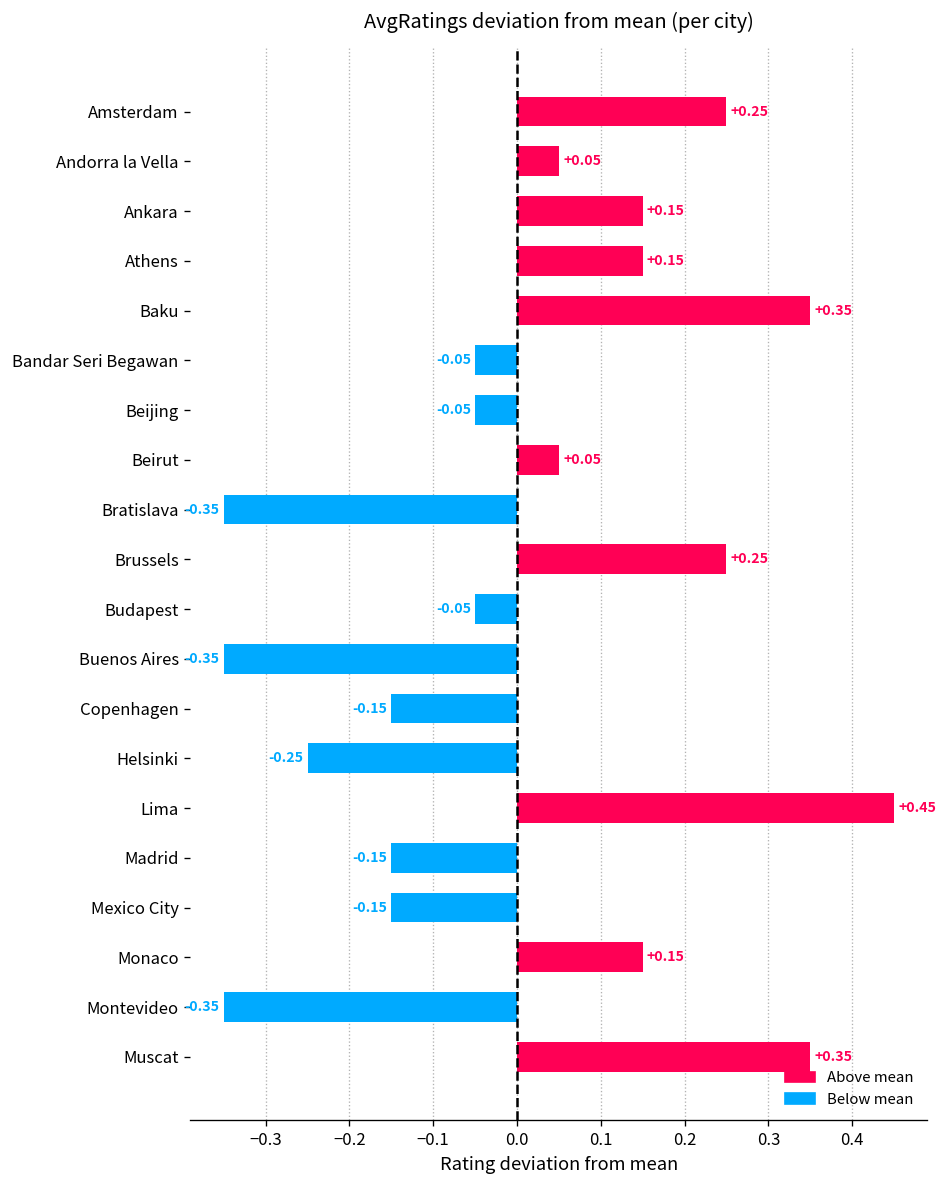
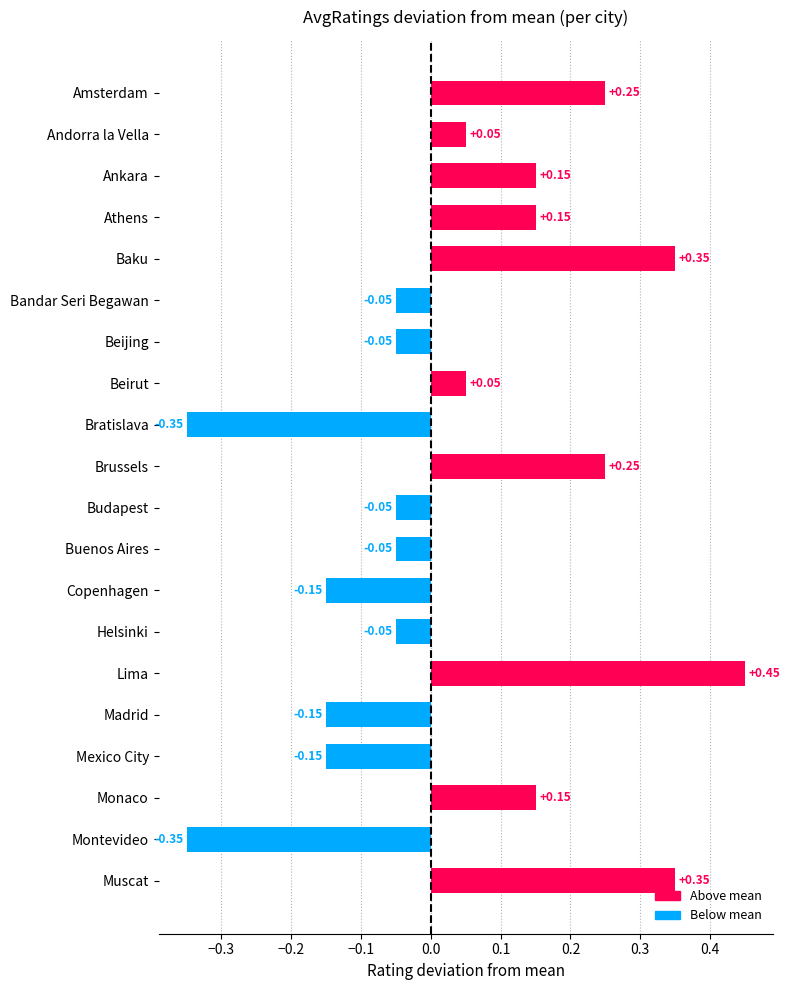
  {
    "Amsterdam": "+0.25",
    "Andorra la Vella": "+0.05",
    "Ankara": "+0.15",
    "Athens": "+0.15",
    "Baku": "+0.35",
    "Bandar Seri Begawan": "-0.05",
    "Beijing": "-0.05",
    "Beirut": "+0.05",
    "Bratislava": "-0.35",
    "Brussels": "+0.25",
    "Budapest": "-0.05",
-   "Buenos Aires": "-0.35",
+   "Buenos Aires": "-0.05",
    "Copenhagen": "-0.15",
-   "Helsinki": "-0.25",
+   "Helsinki": "-0.05",
    "Lima": "+0.45",
    "Madrid": "-0.15",
    "Mexico City": "-0.15",
    "Monaco": "+0.15",
    "Montevideo": "-0.35",
    "Muscat": "+0.35"
  }
